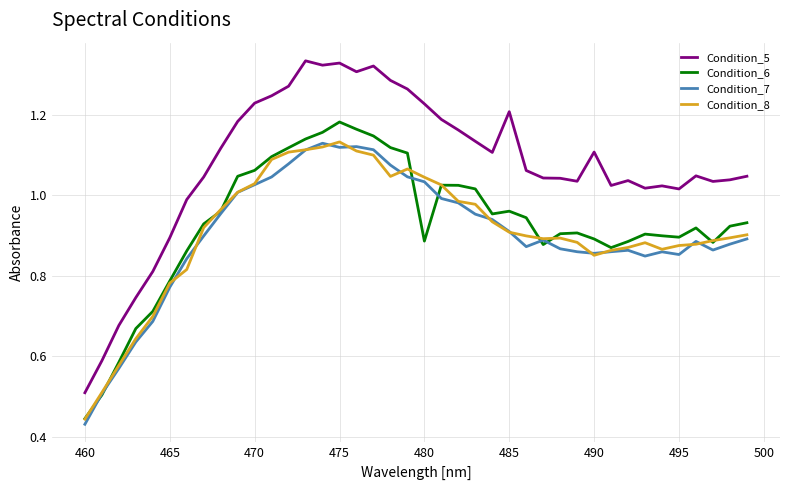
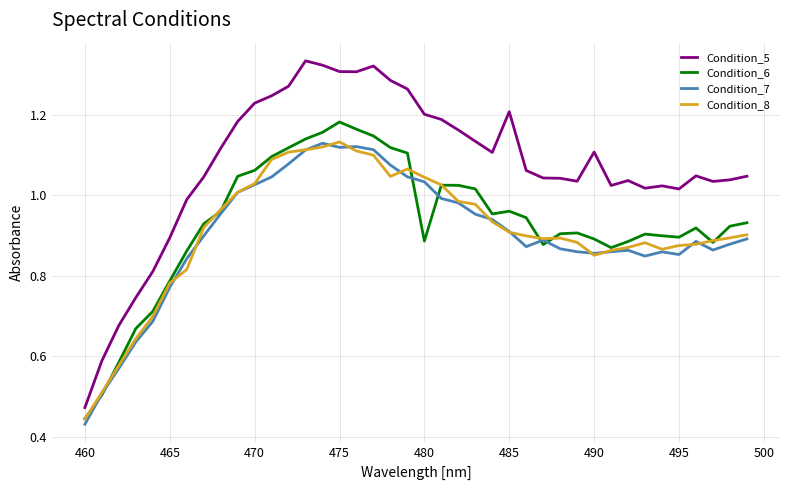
  {
    "Condition_5": {
-     "460": 0.51,
+     "460": 0.47,
      "465": 0.89,
      "470": 1.23,
-     "475": 1.33,
-     "480": 1.23,
+     "475": 1.31,
+     "480": 1.20,
      "485": 1.21,
      "490": 1.11,
      "495": 1.02
    },
    "Condition_6": {
      "470": 1.06,
      "475": 1.18,
      "480": 0.89,
      "485": 0.96,
      "490": 0.89,
      "495": 0.90
    },
    "Condition_7": {
      "460": 0.43,
      "465": 0.77,
      "475": 1.12,
      "480": 1.03,
      "495": 0.85
    },
    "Condition_8": {
      "475": 1.13,
      "480": 1.04,
      "495": 0.87
    }
  }
